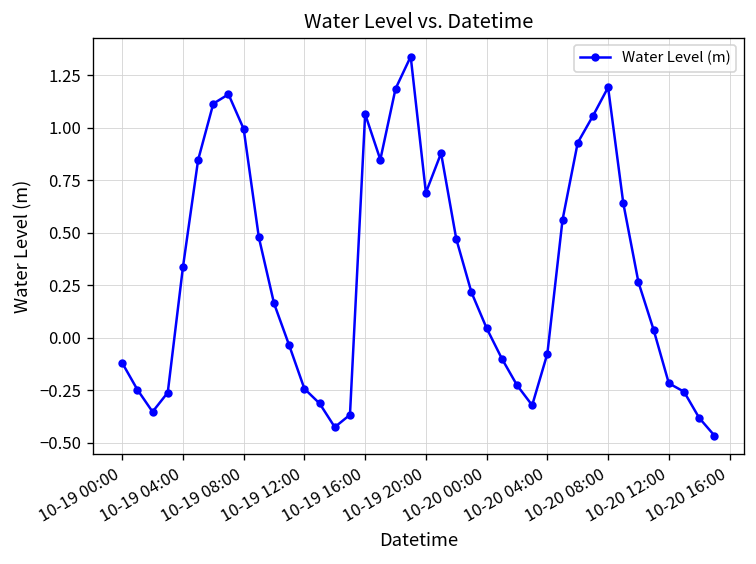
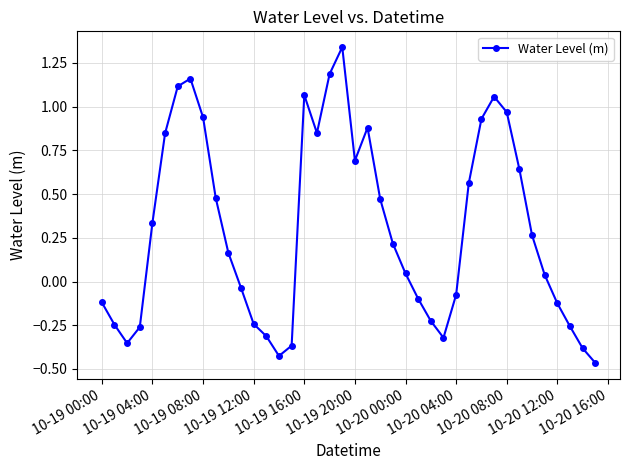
  {
    "10-19 00:00": -0.12,
    "10-19 04:00": 0.34,
-   "10-19 08:00": 0.99,
+   "10-19 08:00": 0.94,
    "10-19 12:00": -0.24,
    "10-19 16:00": 1.07,
    "10-19 20:00": 0.69,
    "10-20 00:00": 0.05,
    "10-20 04:00": -0.08,
-   "10-20 08:00": 1.19,
-   "10-20 12:00": -0.22
+   "10-20 08:00": 0.97,
+   "10-20 12:00": -0.13
  }
